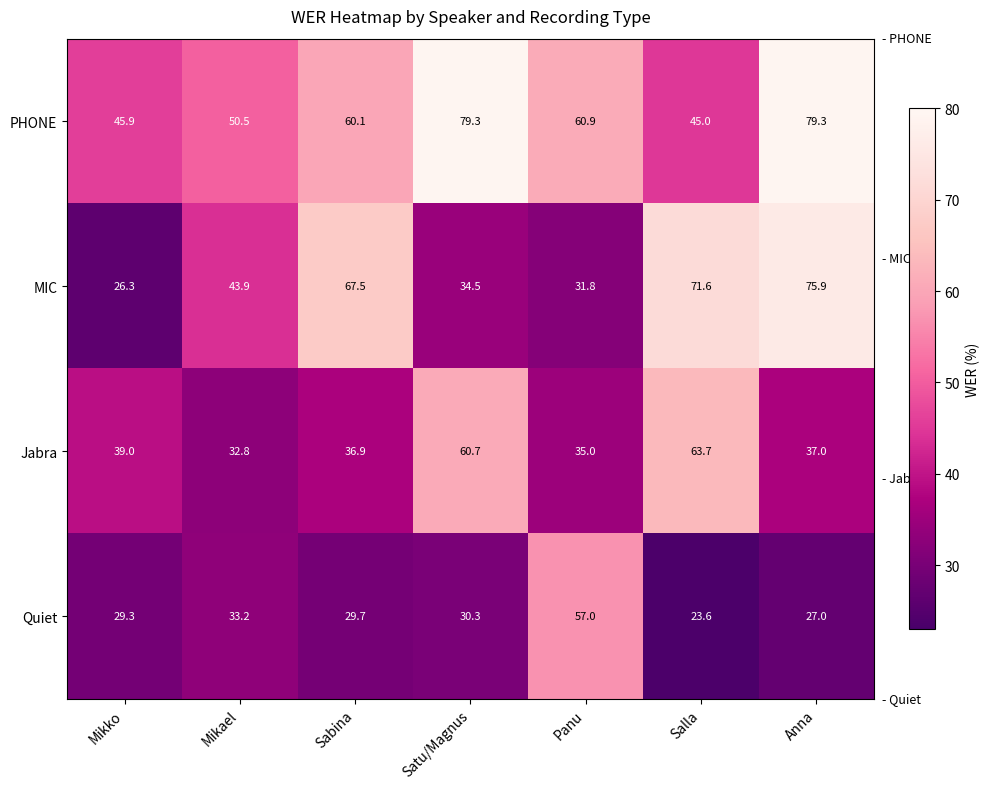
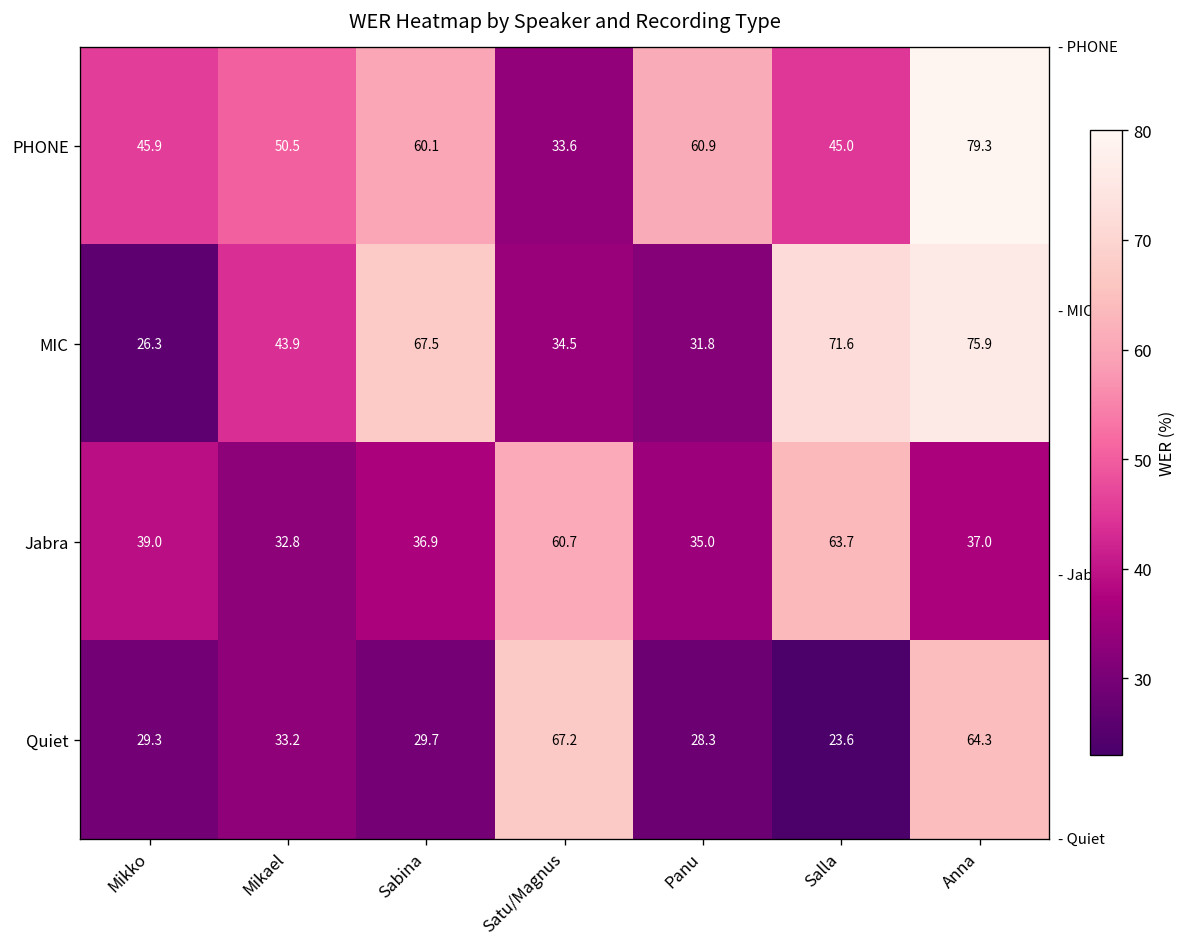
  {
    "PHONE": {
      "Mikko": 45.9,
      "Mikael": 50.5,
      "Sabina": 60.1,
-     "Satu/Magnus": 79.3,
+     "Satu/Magnus": 33.6,
      "Panu": 60.9,
      "Salla": 45.0,
      "Anna": 79.3
    },
    "MIC": {
      "Mikko": 26.3,
      "Mikael": 43.9,
      "Sabina": 67.5,
      "Satu/Magnus": 34.5,
      "Panu": 31.8,
      "Salla": 71.6,
      "Anna": 75.9
    },
    "Jabra": {
      "Mikko": 39.0,
      "Mikael": 32.8,
      "Sabina": 36.9,
      "Satu/Magnus": 60.7,
      "Panu": 35.0,
      "Salla": 63.7,
      "Anna": 37.0
    },
    "Quiet": {
      "Mikko": 29.3,
      "Mikael": 33.2,
      "Sabina": 29.7,
-     "Satu/Magnus": 30.3,
-     "Panu": 57.0,
+     "Satu/Magnus": 67.2,
+     "Panu": 28.3,
      "Salla": 23.6,
-     "Anna": 27.0
+     "Anna": 64.3
    }
  }
